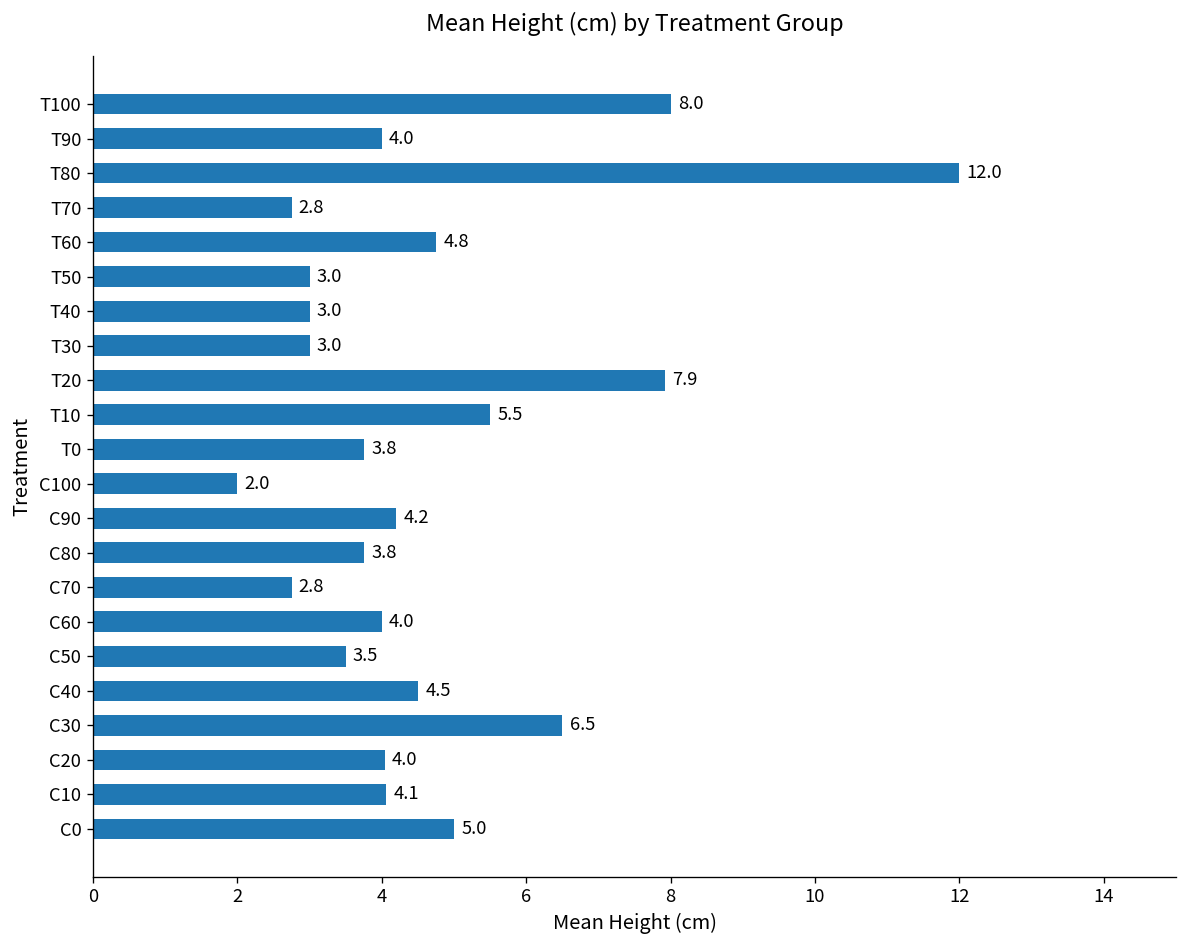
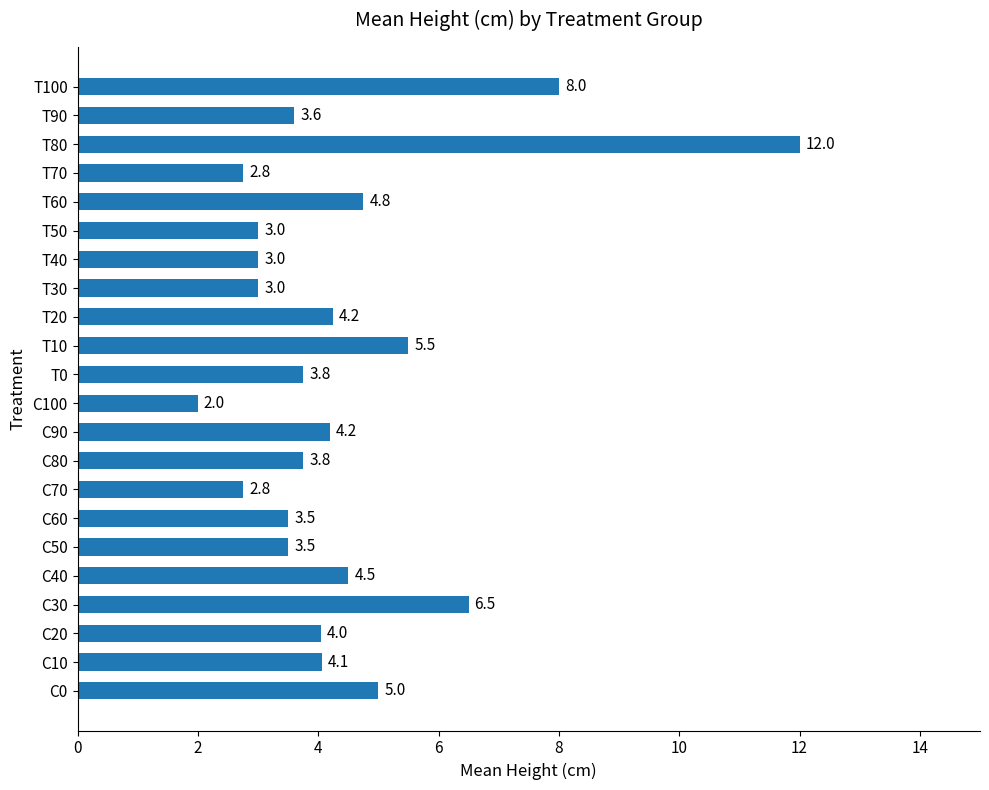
  {
    "T100": 8.0,
-   "T90": 4.0,
+   "T90": 3.6,
    "T80": 12.0,
    "T70": 2.8,
    "T60": 4.8,
    "T50": 3.0,
    "T40": 3.0,
    "T30": 3.0,
-   "T20": 7.9,
+   "T20": 4.2,
    "T10": 5.5,
    "T0": 3.8,
    "C100": 2.0,
    "C90": 4.2,
    "C80": 3.8,
    "C70": 2.8,
-   "C60": 4.0,
+   "C60": 3.5,
    "C50": 3.5,
    "C40": 4.5,
    "C30": 6.5,
    "C20": 4.0,
    "C10": 4.1,
    "C0": 5.0
  }
